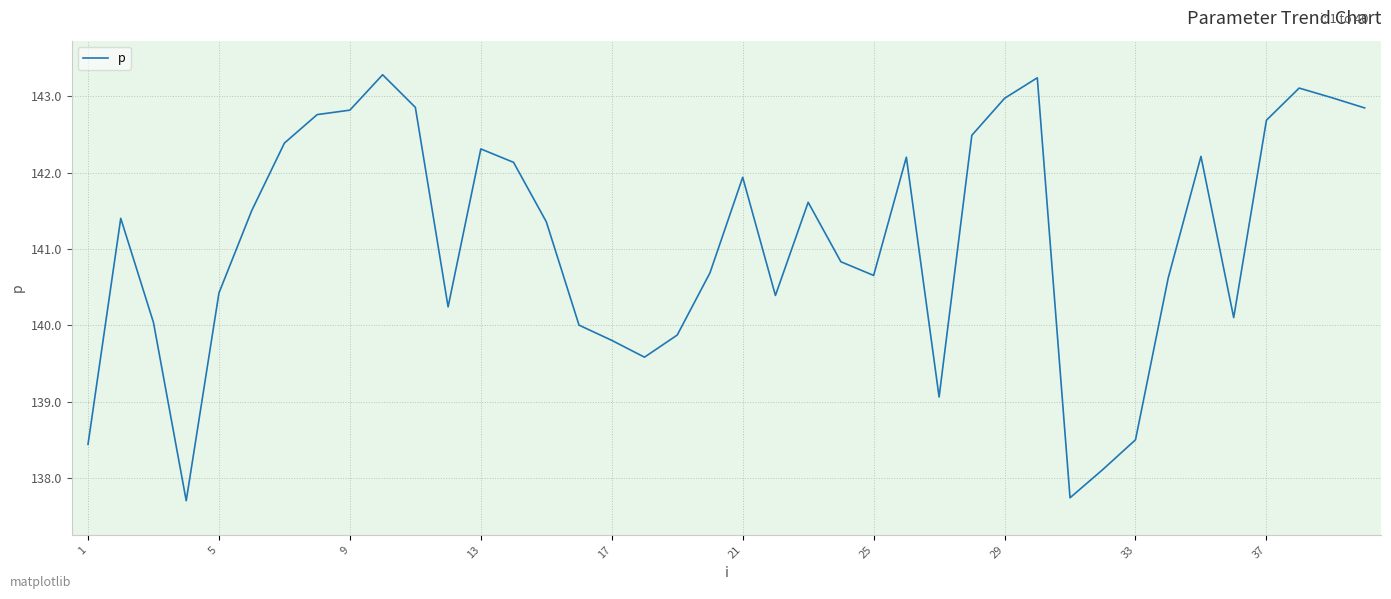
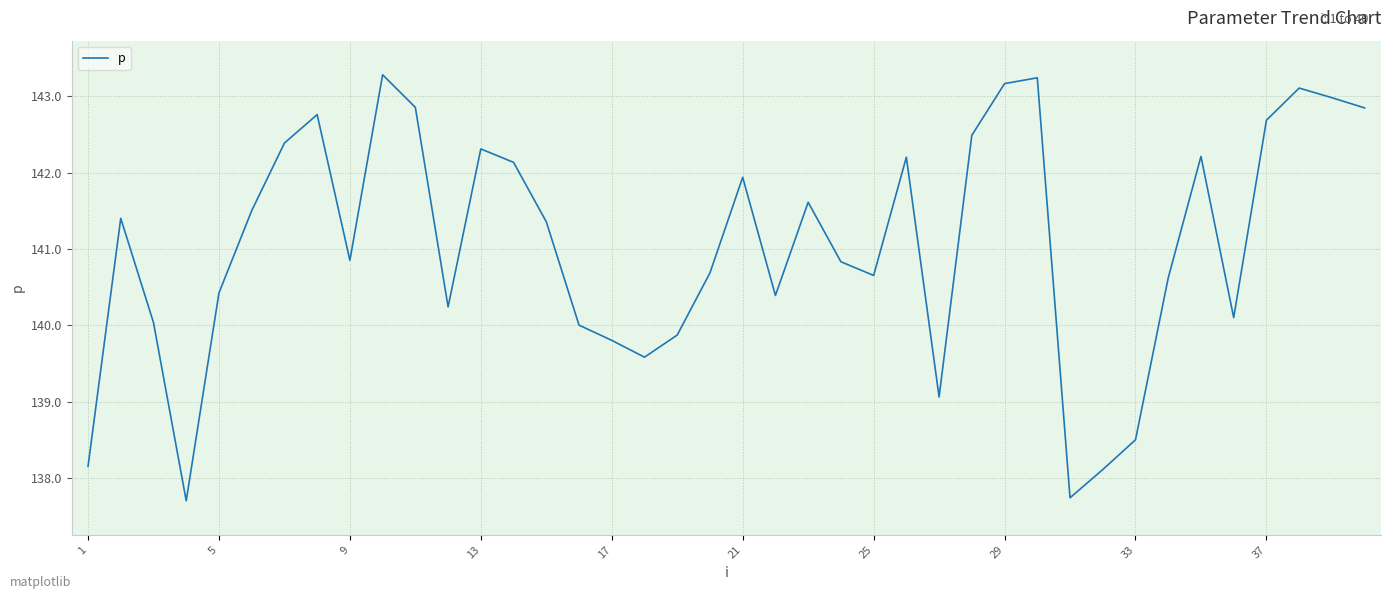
  {
-   "1": 138.4,
+   "1": 138.2,
    "5": 140.4,
-   "9": 142.8,
+   "9": 140.9,
    "13": 142.3,
    "17": 139.8,
    "21": 141.9,
    "25": 140.7,
-   "29": 143.0,
+   "29": 143.2,
    "33": 138.5,
    "37": 142.7
  }
